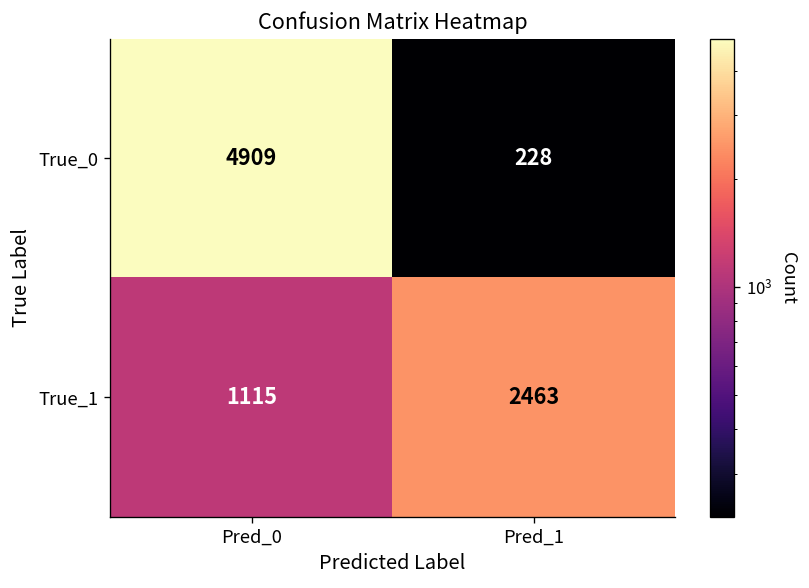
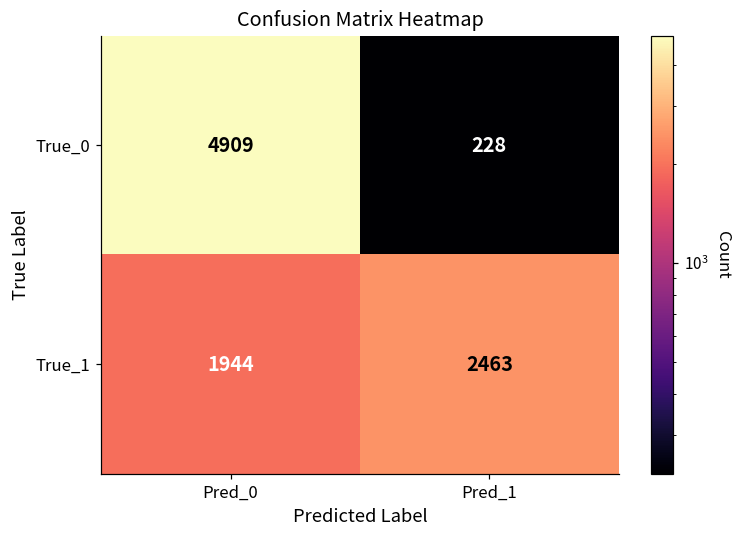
  {
    "True_0": {
      "Pred_0": 4909,
      "Pred_1": 228
    },
    "True_1": {
-     "Pred_0": 1115,
+     "Pred_0": 1944,
      "Pred_1": 2463
    }
  }
